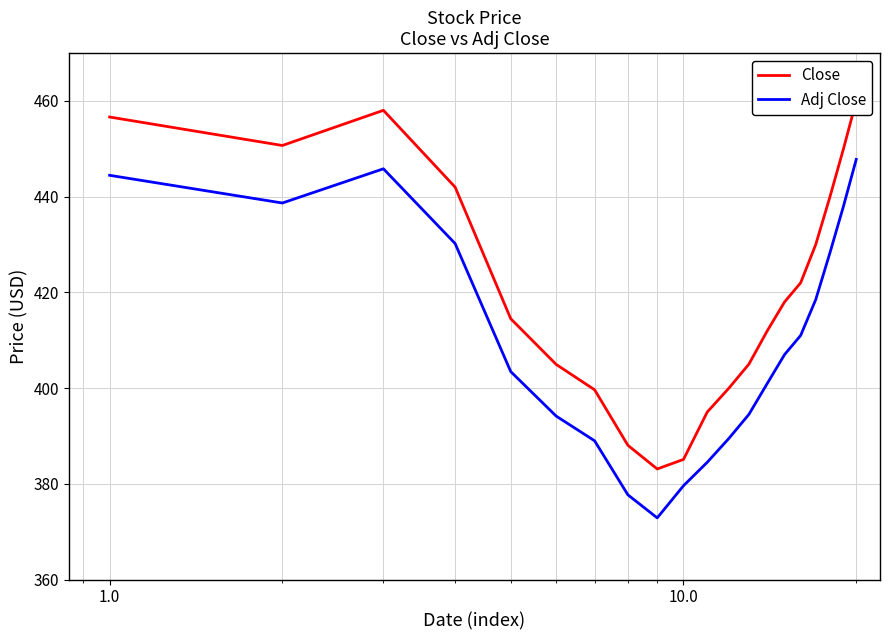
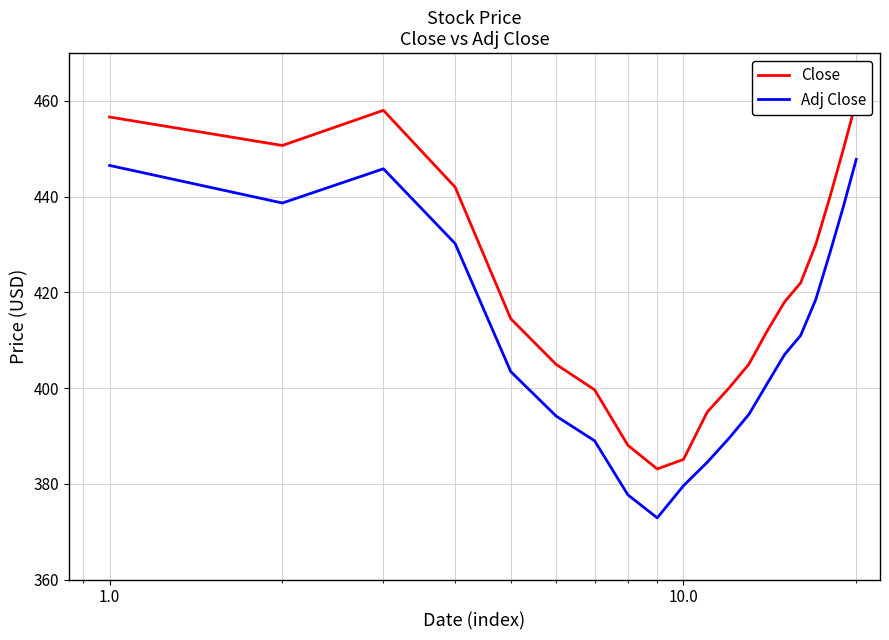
  {
    "Close": {
      "1.0": 457,
      "10.0": 385
    },
    "Adj Close": {
-     "1.0": 444,
+     "1.0": 447,
      "10.0": 380
    }
  }
